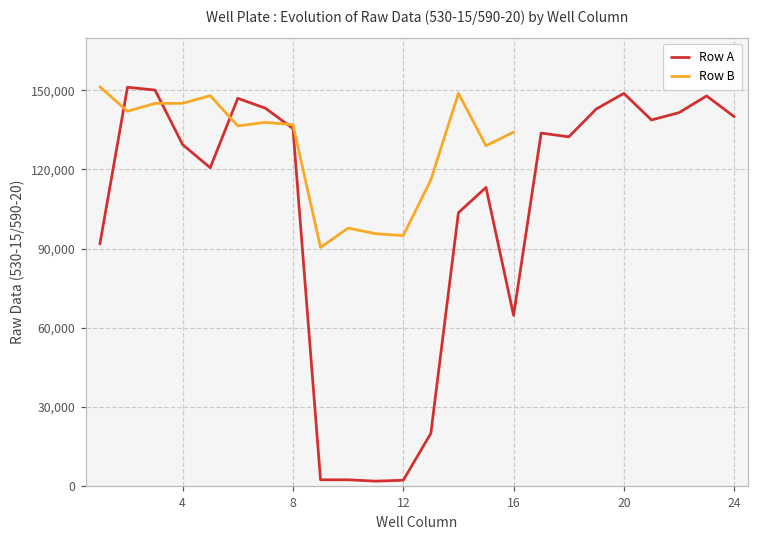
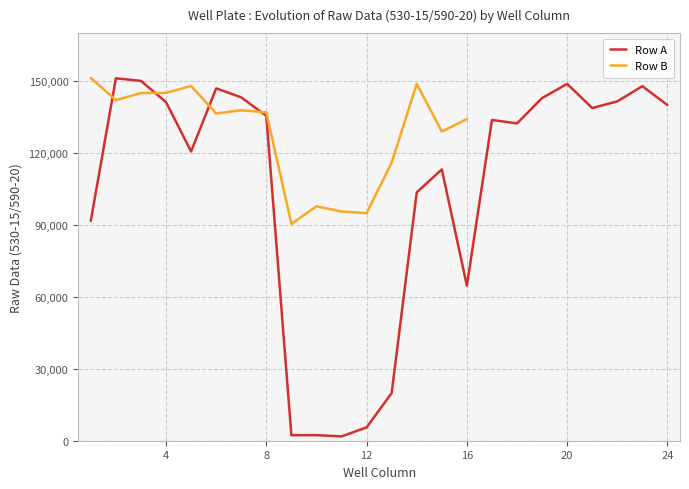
  {
    "Row A": {
-     "4": "129,000",
+     "4": "141,000",
      "8": "136,000",
-     "12": "2,000",
+     "12": "6,000",
      "16": "65,000",
      "20": "149,000",
      "24": "140,000"
    },
    "Row B": {
      "4": "145,000",
      "8": "137,000",
      "12": "95,000",
      "16": "134,000"
    }
  }
